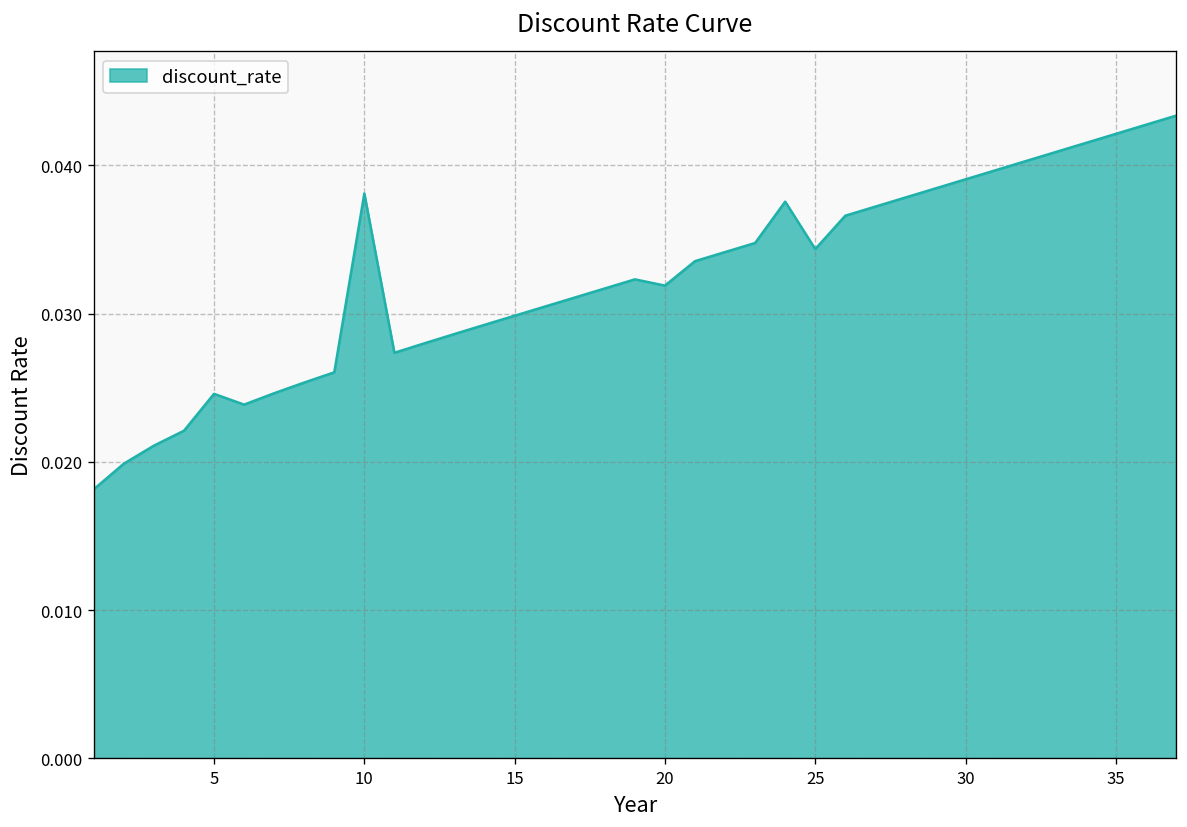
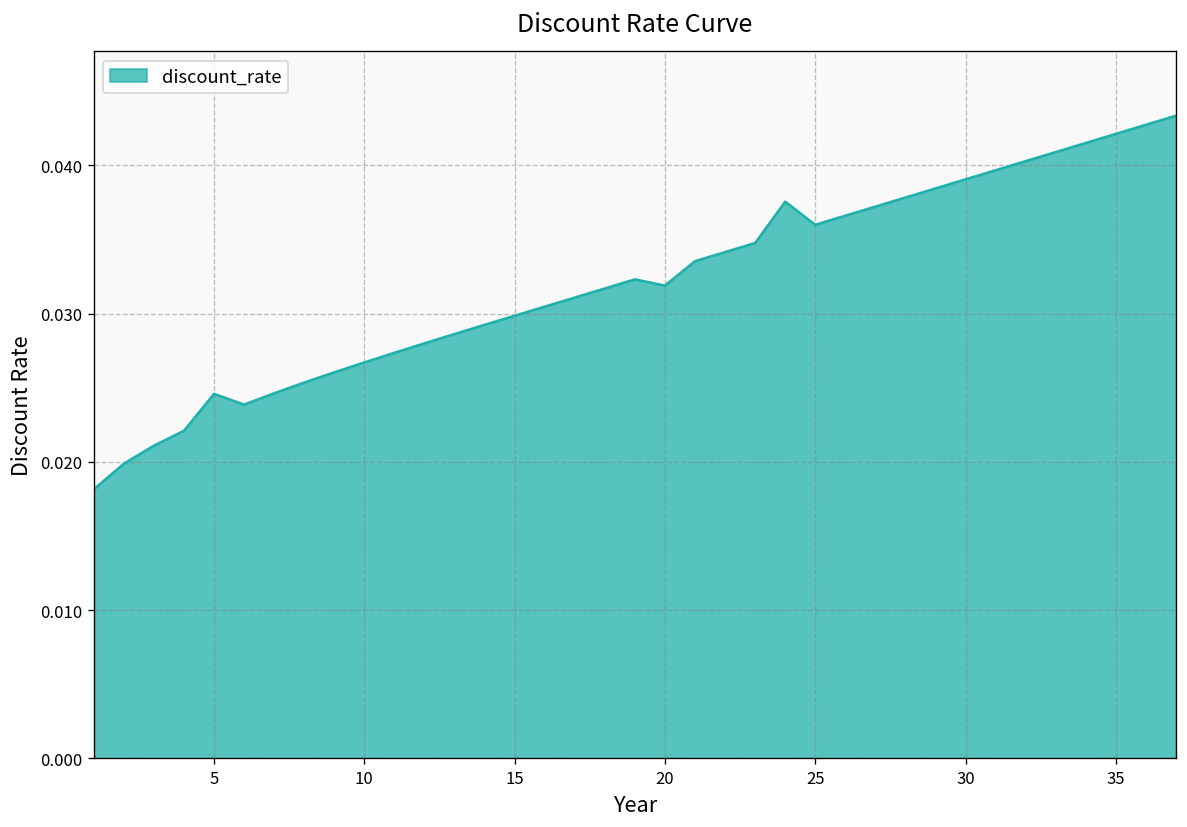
  {
    "5": 0.0246,
-   "10": 0.0381,
+   "10": 0.0267,
    "15": 0.0299,
    "20": 0.0319,
-   "25": 0.0344,
+   "25": 0.0360,
    "30": 0.0391,
    "35": 0.0421
  }
